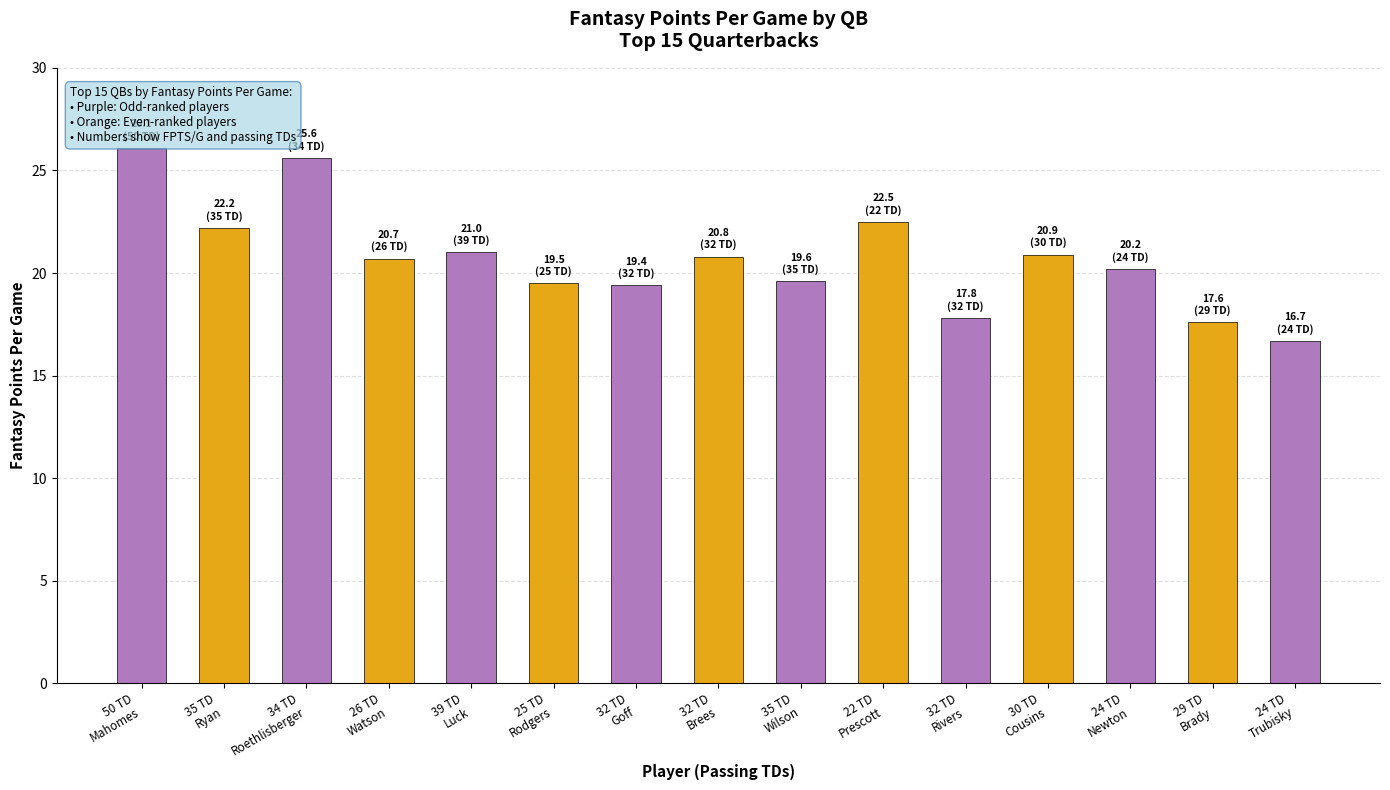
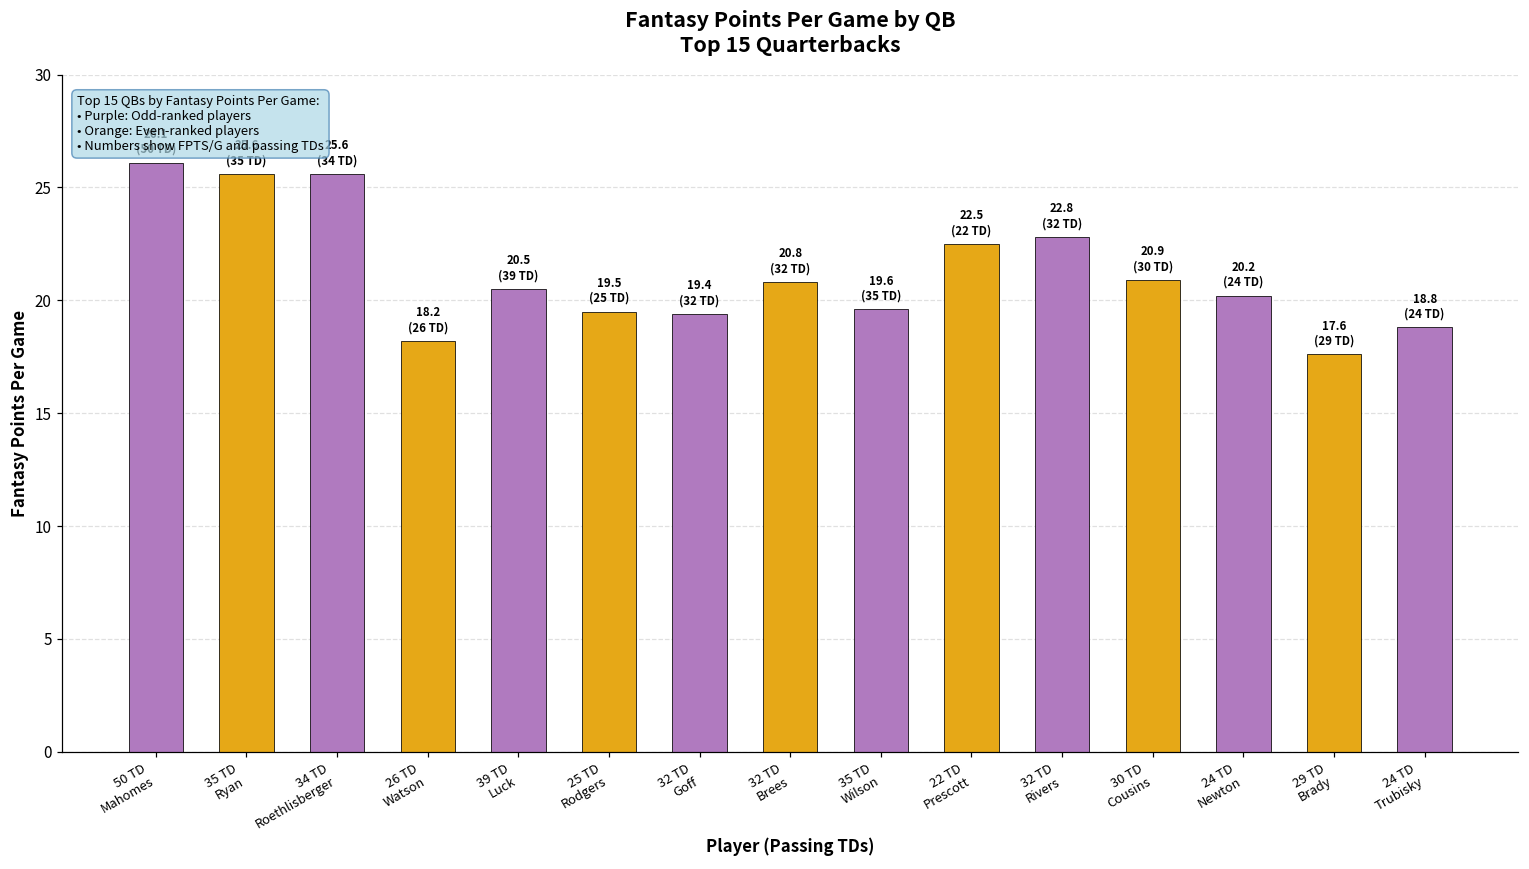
  {
-   "35 TD Ryan": 22.2,
-   "26 TD Watson": 20.7,
-   "39 TD Luck": 21.0,
+   "35 TD Ryan": 25.6,
+   "26 TD Watson": 18.2,
+   "39 TD Luck": 20.5,
    "25 TD Rodgers": 19.5,
    "32 TD Goff": 19.4,
    "32 TD Brees": 20.8,
    "35 TD Wilson": 19.6,
    "22 TD Prescott": 22.5,
-   "32 TD Rivers": 17.8,
+   "32 TD Rivers": 22.8,
    "30 TD Cousins": 20.9,
    "24 TD Newton": 20.2,
    "29 TD Brady": 17.6,
-   "24 TD Trubisky": 16.7
+   "24 TD Trubisky": 18.8
  }
